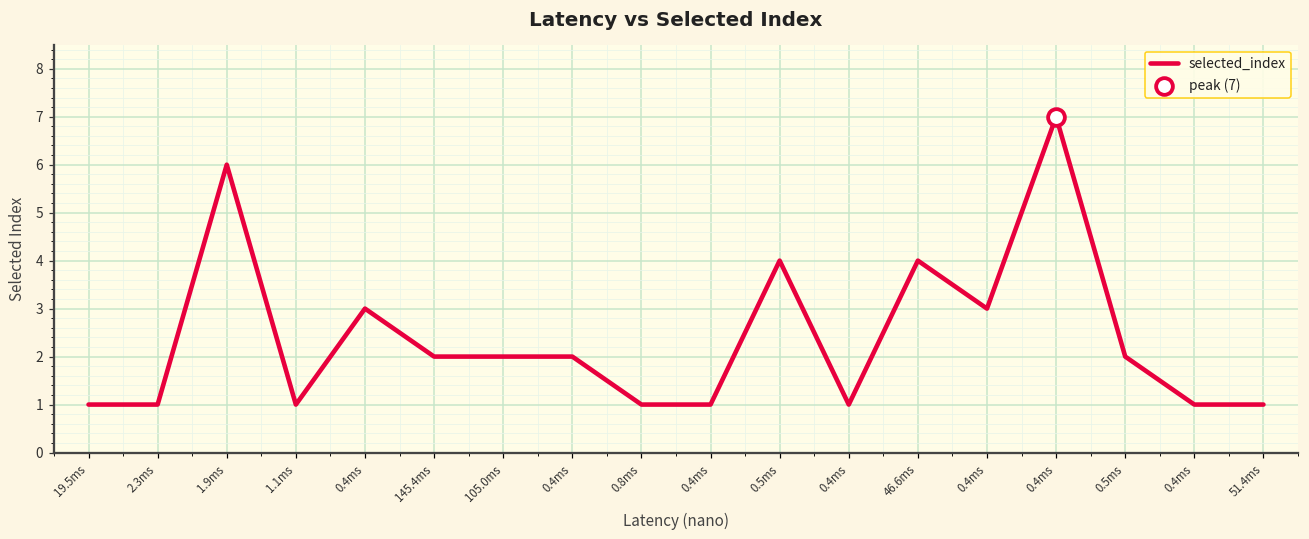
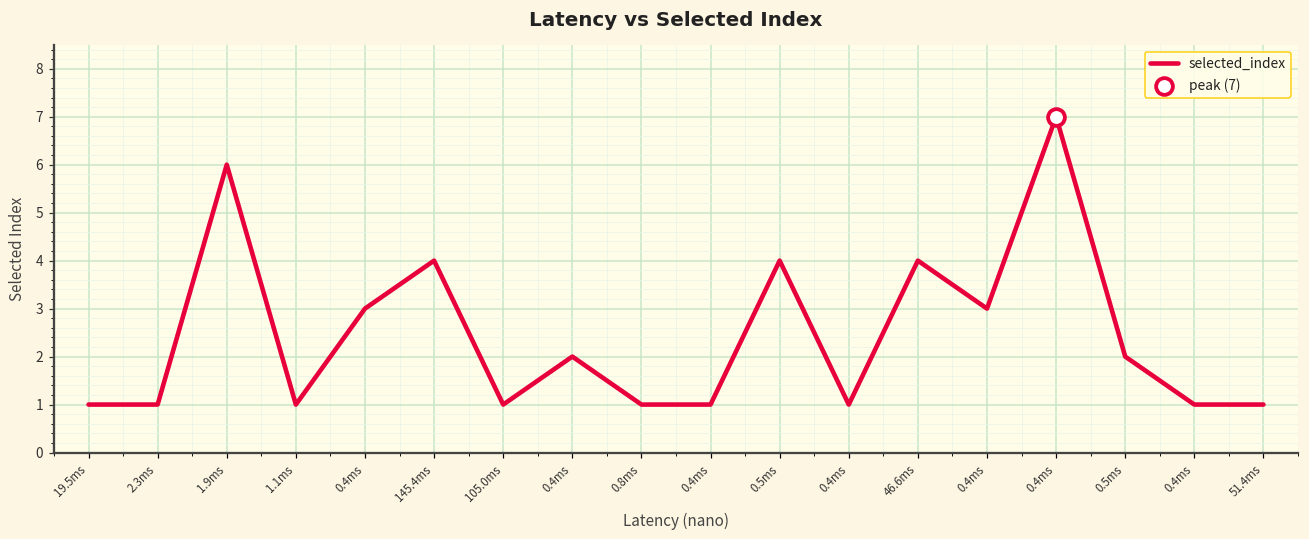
  {
    "selected_index": {
      "19.5ms": 1,
      "2.3ms": 1,
      "1.9ms": 6,
      "1.1ms": 1,
-     "145.4ms": 2,
-     "105.0ms": 2,
+     "145.4ms": 4,
+     "105.0ms": 1,
      "0.8ms": 1,
      "46.6ms": 4,
      "51.4ms": 1
    }
  }
